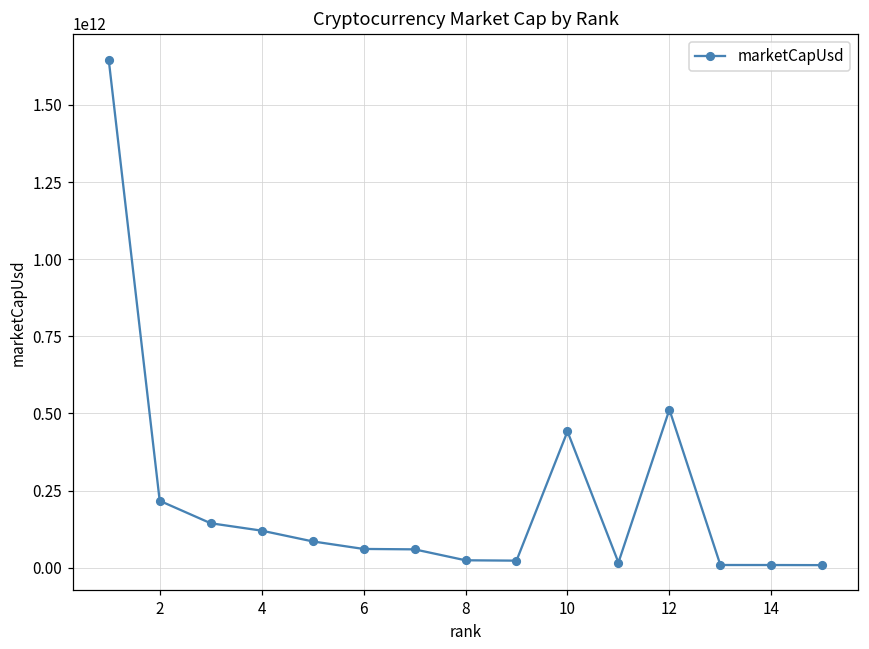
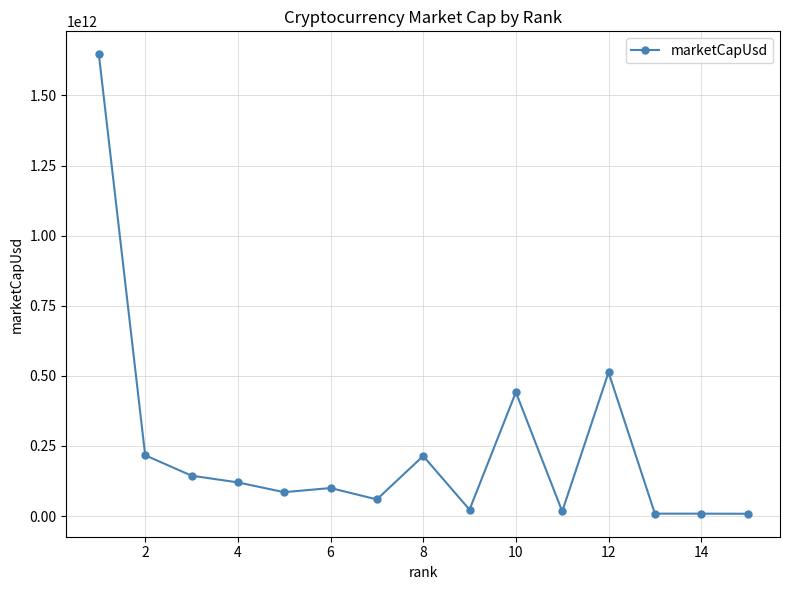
  {
    "2": 220000000000,
    "4": 120000000000,
-   "6": 60000000000,
-   "8": 20000000000,
+   "6": 100000000000,
+   "8": 210000000000,
    "10": 440000000000,
    "12": 510000000000,
    "14": 10000000000
  }
